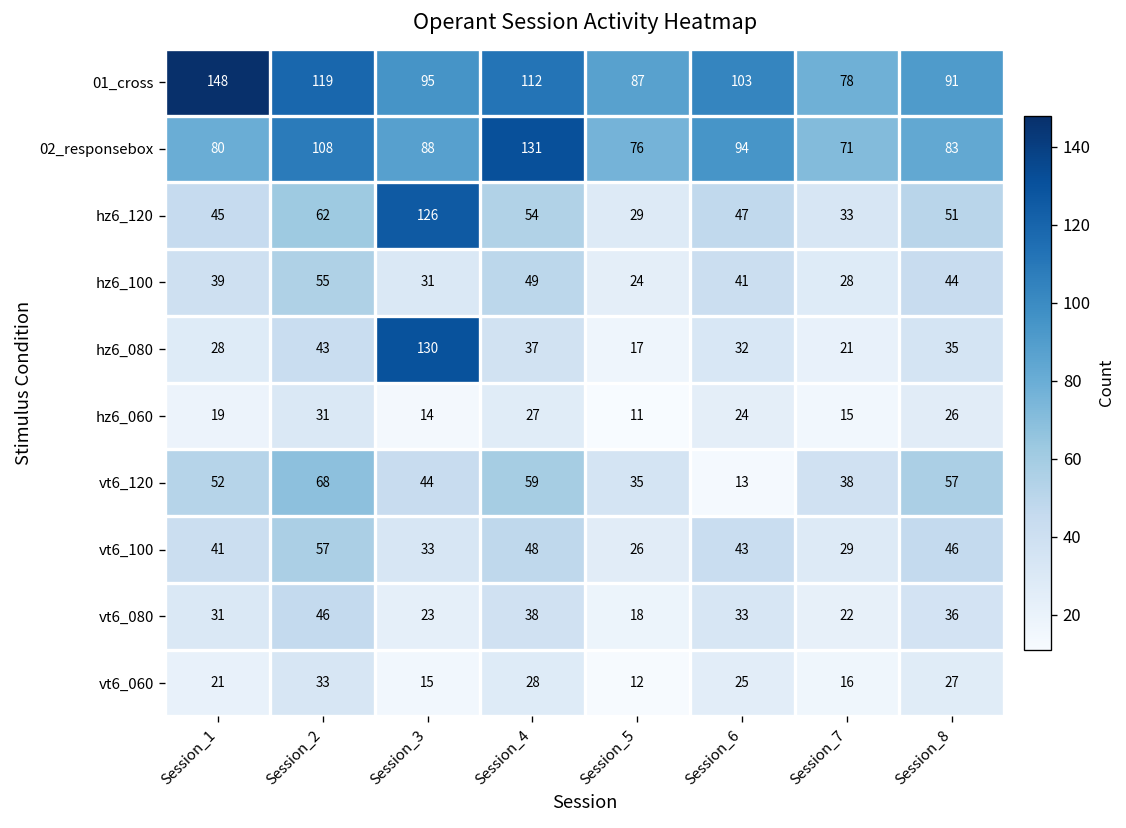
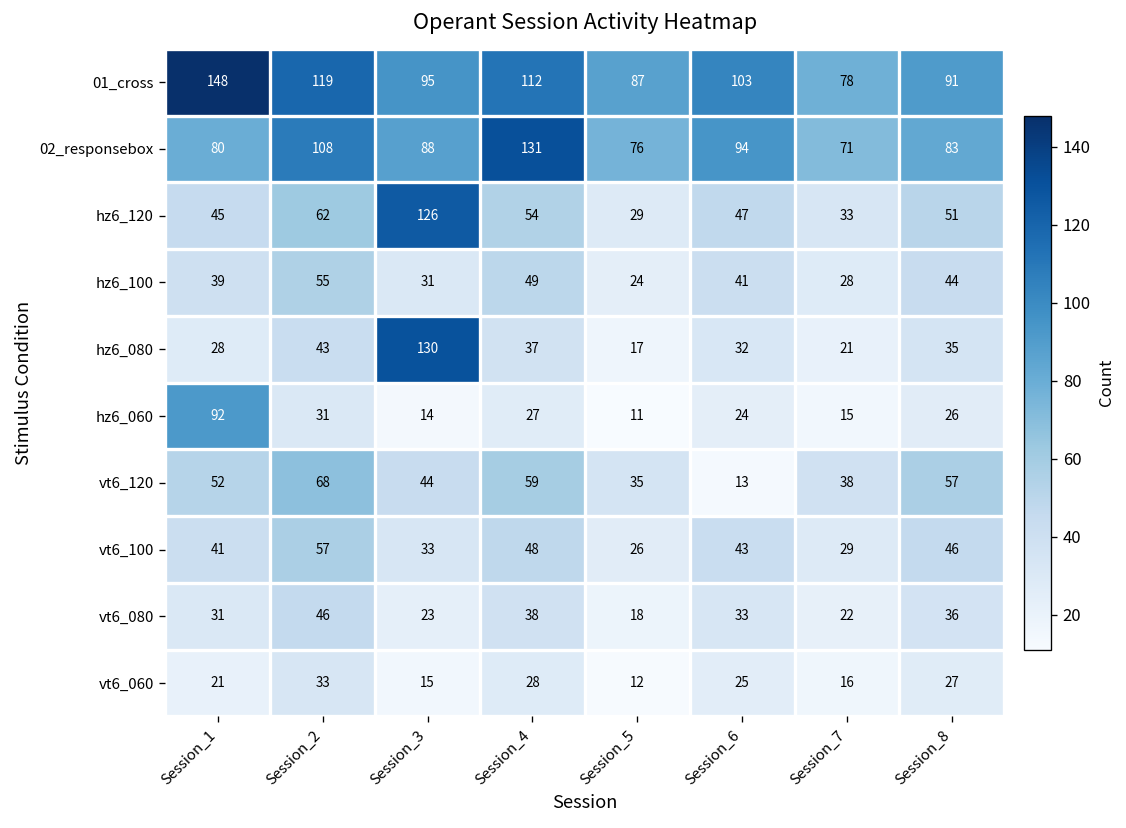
  {
    "01_cross": {
      "Session_1": 148,
      "Session_2": 119,
      "Session_3": 95,
      "Session_4": 112,
      "Session_5": 87,
      "Session_6": 103,
      "Session_7": 78,
      "Session_8": 91
    },
    "02_responsebox": {
      "Session_1": 80,
      "Session_2": 108,
      "Session_3": 88,
      "Session_4": 131,
      "Session_5": 76,
      "Session_6": 94,
      "Session_7": 71,
      "Session_8": 83
    },
    "hz6_120": {
      "Session_1": 45,
      "Session_2": 62,
      "Session_3": 126,
      "Session_4": 54,
      "Session_5": 29,
      "Session_6": 47,
      "Session_7": 33,
      "Session_8": 51
    },
    "hz6_100": {
      "Session_1": 39,
      "Session_2": 55,
      "Session_3": 31,
      "Session_4": 49,
      "Session_5": 24,
      "Session_6": 41,
      "Session_7": 28,
      "Session_8": 44
    },
    "hz6_080": {
      "Session_1": 28,
      "Session_2": 43,
      "Session_3": 130,
      "Session_4": 37,
      "Session_5": 17,
      "Session_6": 32,
      "Session_7": 21,
      "Session_8": 35
    },
    "hz6_060": {
-     "Session_1": 19,
+     "Session_1": 92,
      "Session_2": 31,
      "Session_3": 14,
      "Session_4": 27,
      "Session_5": 11,
      "Session_6": 24,
      "Session_7": 15,
      "Session_8": 26
    },
    "vt6_120": {
      "Session_1": 52,
      "Session_2": 68,
      "Session_3": 44,
      "Session_4": 59,
      "Session_5": 35,
      "Session_6": 13,
      "Session_7": 38,
      "Session_8": 57
    },
    "vt6_100": {
      "Session_1": 41,
      "Session_2": 57,
      "Session_3": 33,
      "Session_4": 48,
      "Session_5": 26,
      "Session_6": 43,
      "Session_7": 29,
      "Session_8": 46
    },
    "vt6_080": {
      "Session_1": 31,
      "Session_2": 46,
      "Session_3": 23,
      "Session_4": 38,
      "Session_5": 18,
      "Session_6": 33,
      "Session_7": 22,
      "Session_8": 36
    },
    "vt6_060": {
      "Session_1": 21,
      "Session_2": 33,
      "Session_3": 15,
      "Session_4": 28,
      "Session_5": 12,
      "Session_6": 25,
      "Session_7": 16,
      "Session_8": 27
    }
  }
